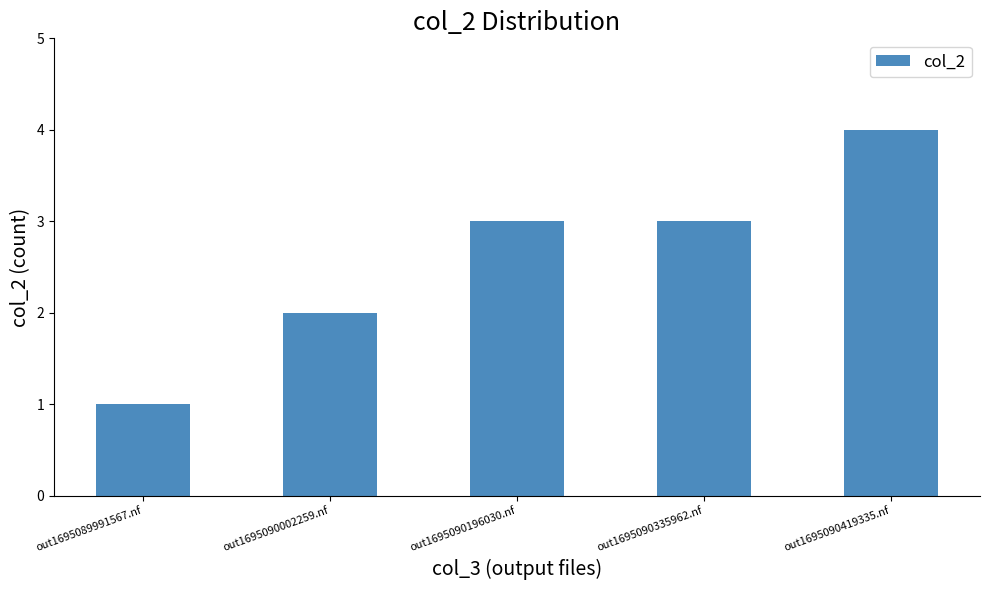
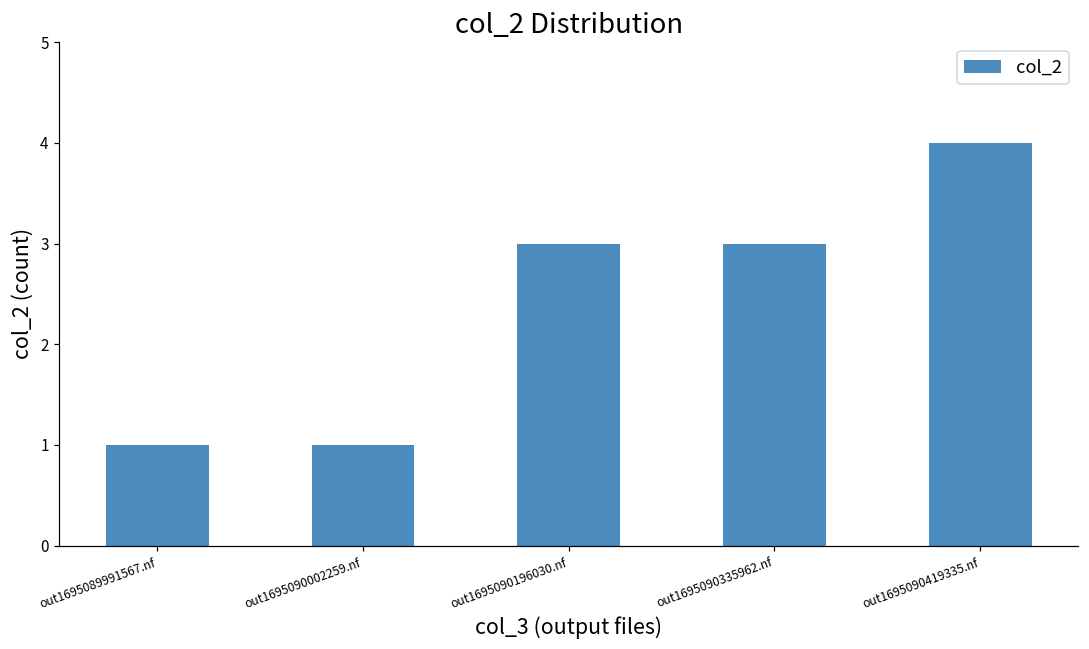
  {
    "out1695089991567.nf": 1,
-   "out1695090002259.nf": 2,
+   "out1695090002259.nf": 1,
    "out1695090196030.nf": 3,
    "out1695090335962.nf": 3,
    "out1695090419335.nf": 4
  }
